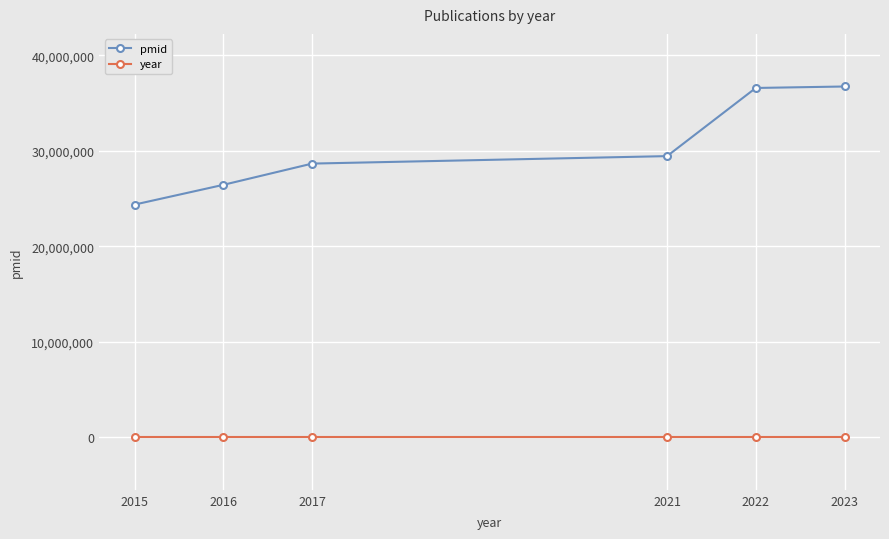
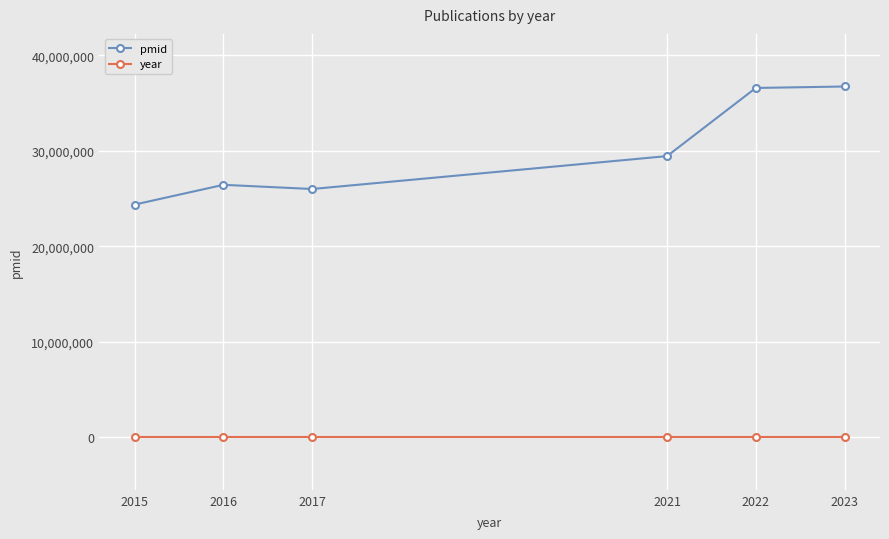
  {
    "pmid": {
      "2015": "24,000,000",
      "2016": "26,000,000",
-     "2017": "29,000,000",
+     "2017": "26,000,000",
      "2021": "29,000,000",
      "2022": "37,000,000",
      "2023": "37,000,000"
    },
    "year": {
      "2015": "0",
      "2016": "0",
      "2017": "0",
      "2021": "0",
      "2022": "0",
      "2023": "0"
    }
  }
